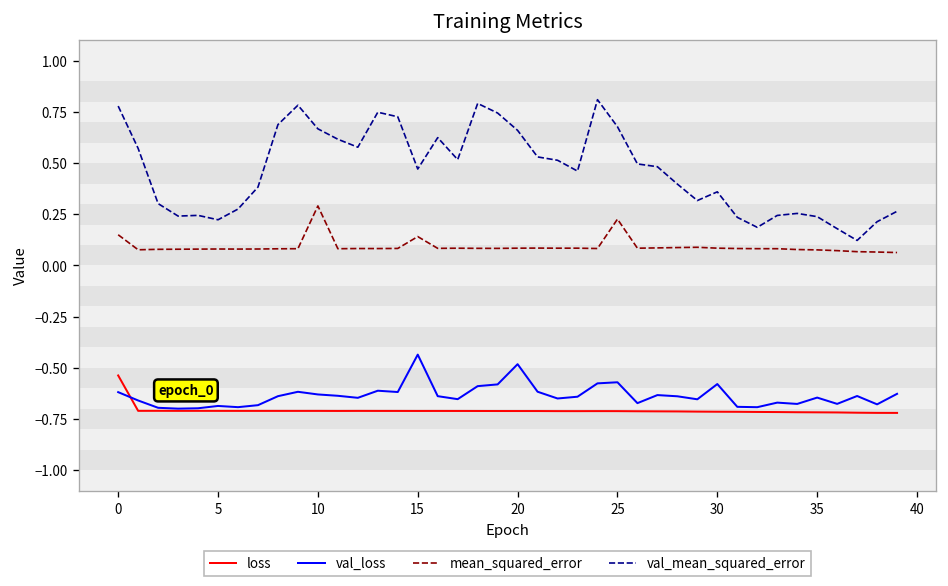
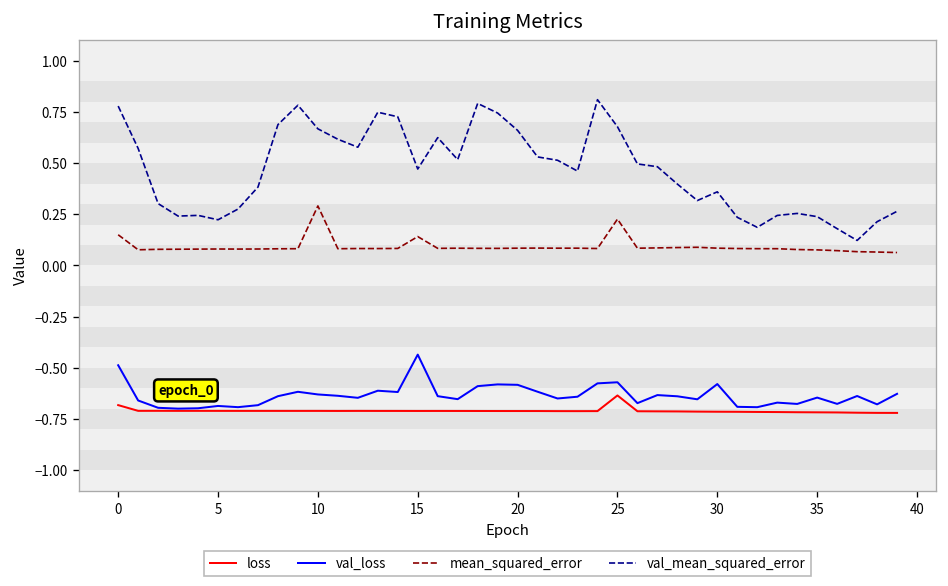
  {
    "loss": {
-     "0": -0.54,
+     "0": -0.68,
      "5": -0.71,
      "10": -0.71,
      "15": -0.71,
      "20": -0.71,
-     "25": -0.71,
+     "25": -0.63,
      "30": -0.71,
      "35": -0.72
    },
    "val_loss": {
-     "0": -0.62,
+     "0": -0.49,
      "10": -0.63,
      "15": -0.44,
-     "20": -0.48,
+     "20": -0.58,
      "25": -0.57,
      "30": -0.58,
      "35": -0.65
    },
    "mean_squared_error": {
      "0": 0.15,
      "5": 0.08,
      "10": 0.29,
      "15": 0.14,
      "20": 0.08,
      "25": 0.23,
      "30": 0.08,
      "35": 0.08
    },
    "val_mean_squared_error": {
      "0": 0.78,
      "5": 0.22,
      "10": 0.67,
      "15": 0.47,
      "20": 0.66,
      "25": 0.68,
      "30": 0.36,
      "35": 0.24
    }
  }
